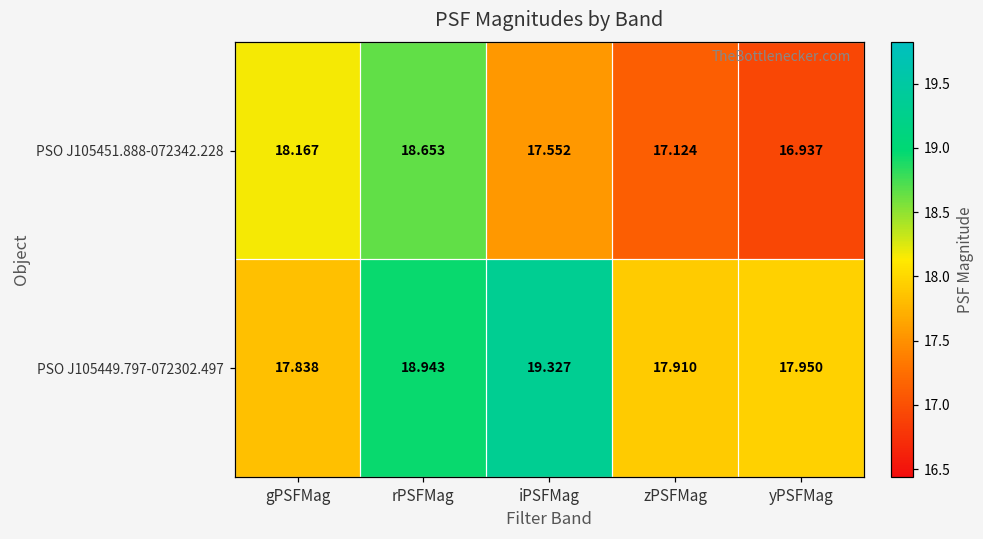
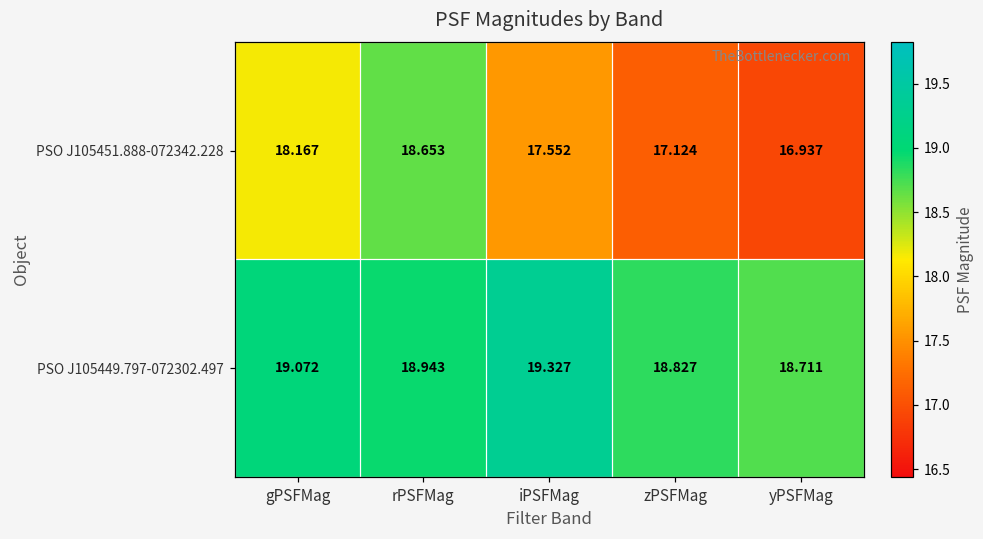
  {
    "PSO J105451.888-072342.228": {
      "gPSFMag": 18.167,
      "rPSFMag": 18.653,
      "iPSFMag": 17.552,
      "zPSFMag": 17.124
    },
    "PSO J105449.797-072302.497": {
-     "gPSFMag": 17.838,
+     "gPSFMag": 19.072,
      "rPSFMag": 18.943,
      "iPSFMag": 19.327,
-     "zPSFMag": 17.910,
-     "yPSFMag": 17.950
+     "zPSFMag": 18.827,
+     "yPSFMag": 18.711
    }
  }
